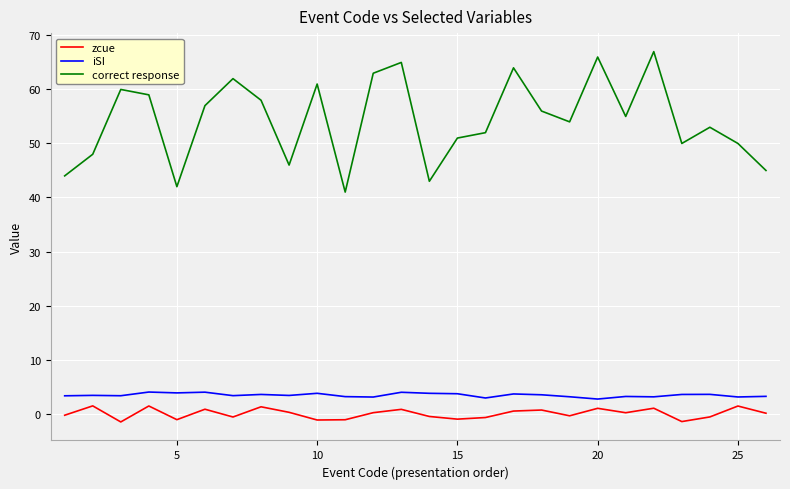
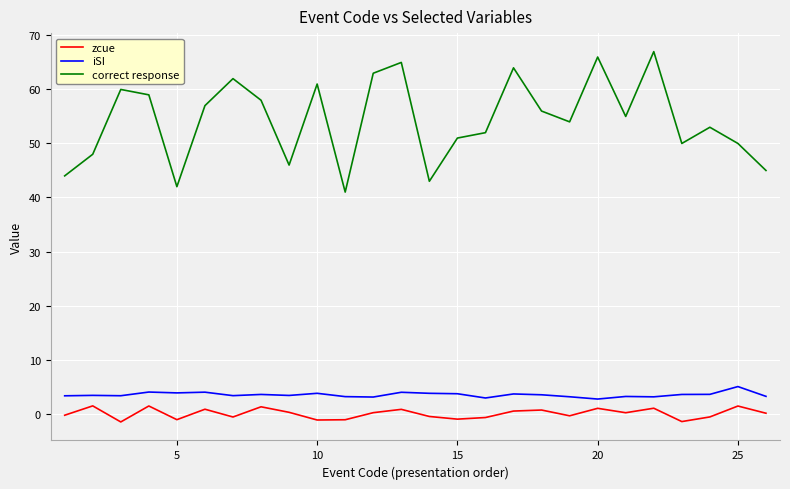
  {
    "zcue": {
      "5": -1,
      "10": -1,
      "15": -1,
      "20": 1,
      "25": 1
    },
    "iSI": {
      "5": 4,
      "10": 4,
      "15": 4,
      "20": 3,
-     "25": 3
+     "25": 5
    },
    "correct response": {
      "5": 42,
      "10": 61,
      "15": 51,
      "20": 66,
      "25": 50
    }
  }
